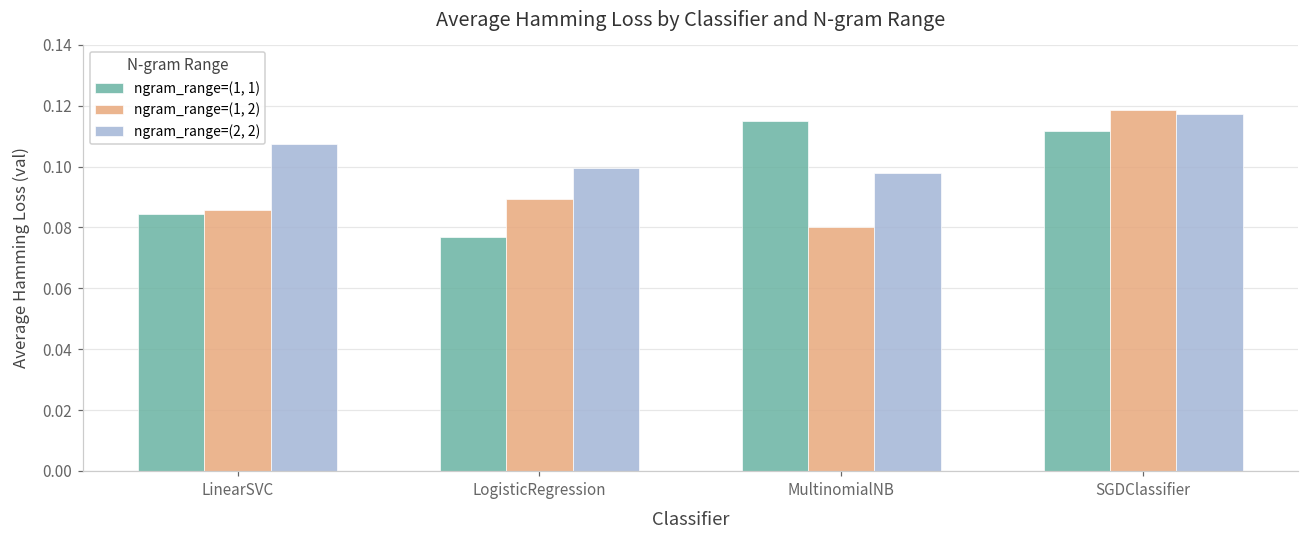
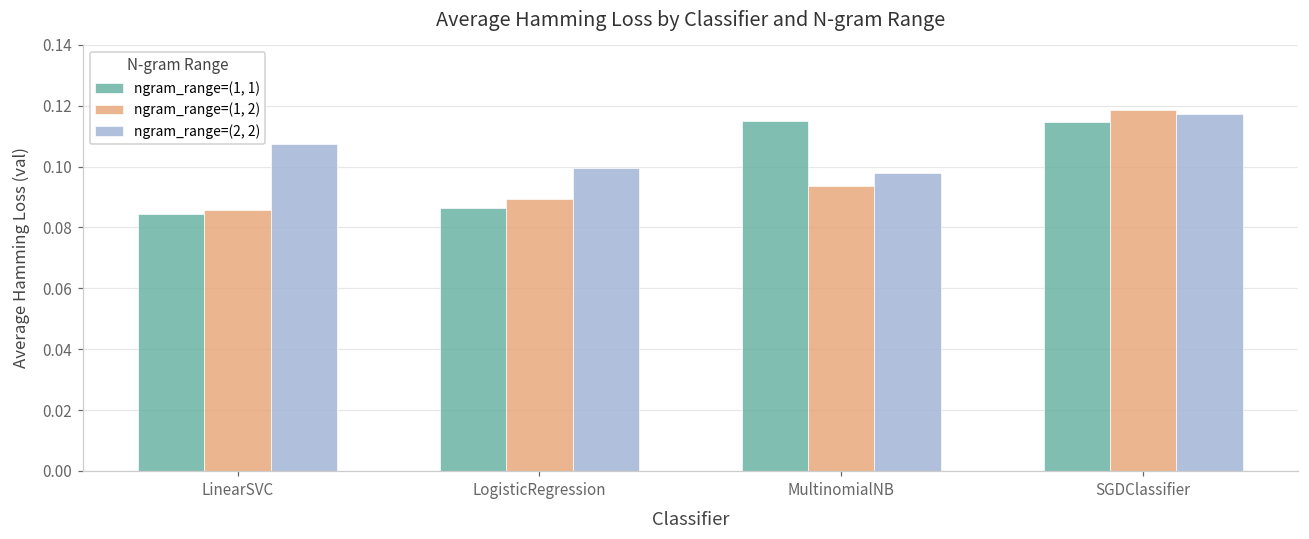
  {
    "ngram_range=(1, 1)": {
      "LinearSVC": 0.084,
-     "LogisticRegression": 0.077,
+     "LogisticRegression": 0.086,
      "MultinomialNB": 0.115,
-     "SGDClassifier": 0.112
+     "SGDClassifier": 0.115
    },
    "ngram_range=(1, 2)": {
      "LinearSVC": 0.086,
      "LogisticRegression": 0.089,
-     "MultinomialNB": 0.080,
+     "MultinomialNB": 0.094,
      "SGDClassifier": 0.118
    },
    "ngram_range=(2, 2)": {
      "LinearSVC": 0.107,
      "LogisticRegression": 0.099,
      "MultinomialNB": 0.098,
      "SGDClassifier": 0.117
    }
  }
